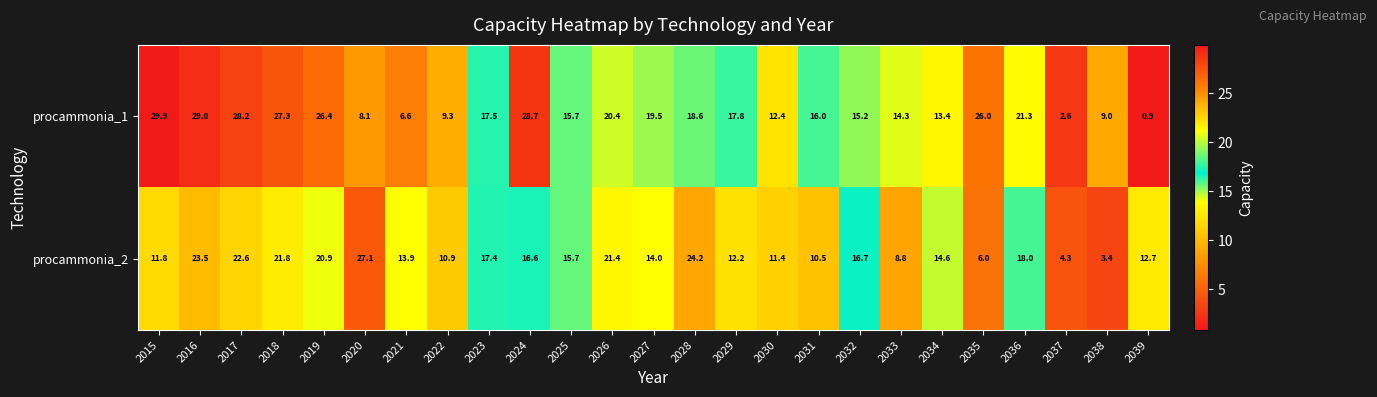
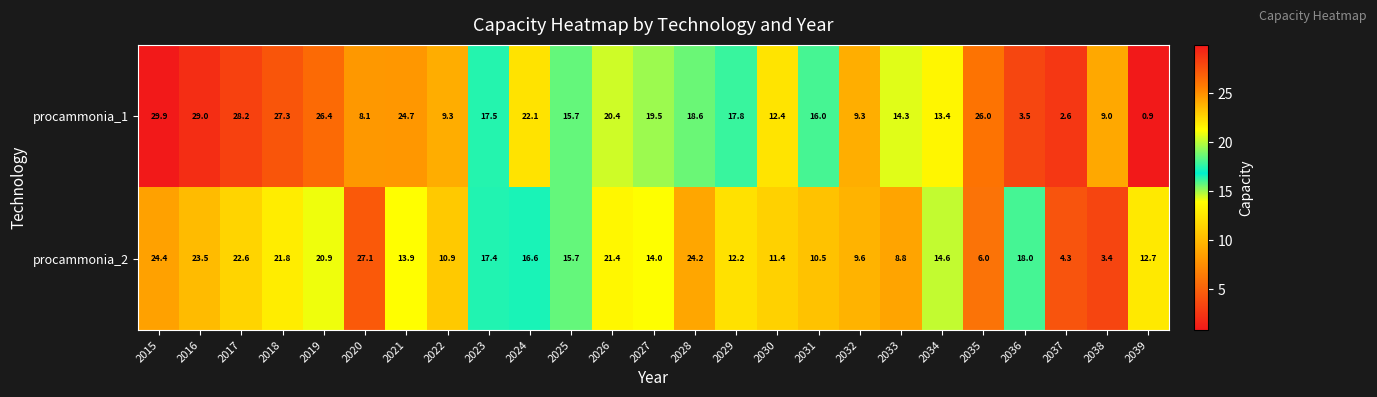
  {
    "procammonia_1": {
      "2015": 29.9,
      "2016": 29.0,
      "2017": 28.2,
      "2018": 27.3,
      "2019": 26.4,
      "2020": 8.1,
-     "2021": 6.6,
+     "2021": 24.7,
      "2022": 9.3,
      "2023": 17.5,
-     "2024": 28.7,
+     "2024": 22.1,
      "2025": 15.7,
      "2026": 20.4,
      "2027": 19.5,
      "2028": 18.6,
      "2029": 17.8,
      "2030": 12.4,
      "2031": 16.0,
-     "2032": 15.2,
+     "2032": 9.3,
      "2033": 14.3,
      "2034": 13.4,
      "2035": 26.0,
-     "2036": 21.3,
+     "2036": 3.5,
      "2037": 2.6,
      "2038": 9.0,
      "2039": 0.9
    },
    "procammonia_2": {
-     "2015": 11.8,
+     "2015": 24.4,
      "2016": 23.5,
      "2017": 22.6,
      "2018": 21.8,
      "2019": 20.9,
      "2020": 27.1,
      "2021": 13.9,
      "2022": 10.9,
      "2023": 17.4,
      "2024": 16.6,
      "2025": 15.7,
      "2026": 21.4,
      "2027": 14.0,
      "2028": 24.2,
      "2029": 12.2,
      "2030": 11.4,
      "2031": 10.5,
-     "2032": 16.7,
+     "2032": 9.6,
      "2033": 8.8,
      "2034": 14.6,
      "2035": 6.0,
      "2036": 18.0,
      "2037": 4.3,
      "2038": 3.4,
      "2039": 12.7
    }
  }
